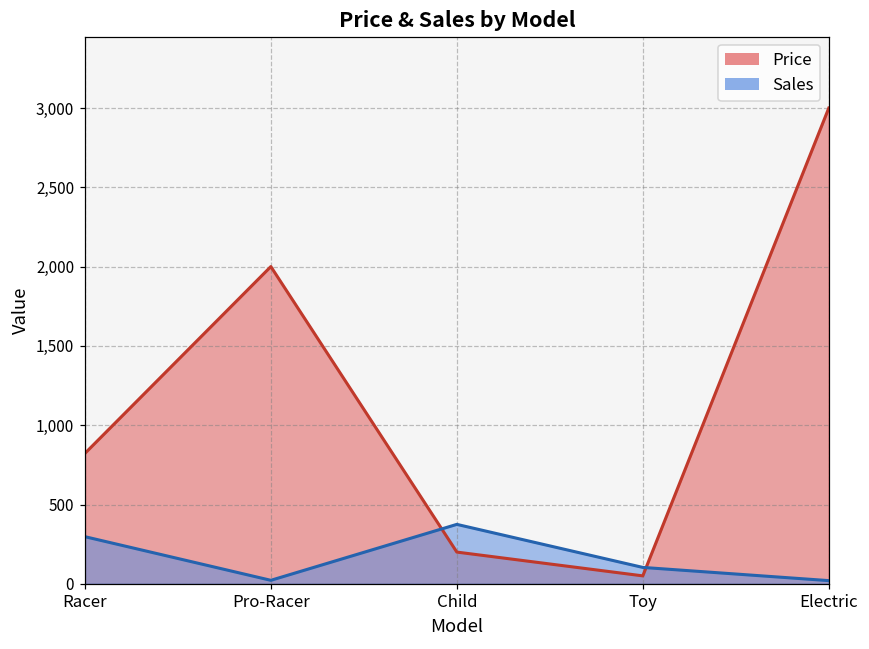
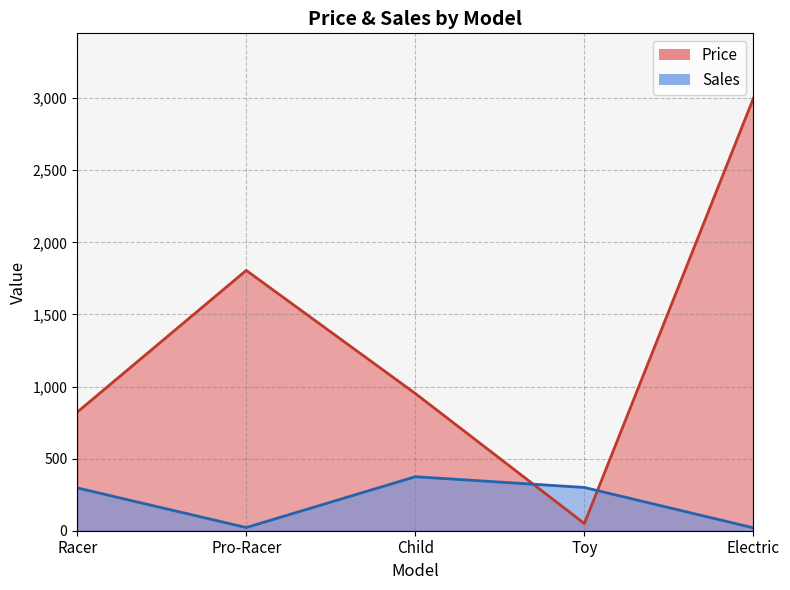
  {
    "Price": {
      "Racer": "820",
-     "Pro-Racer": "2,000",
-     "Child": "200",
+     "Pro-Racer": "1,810",
+     "Child": "950",
      "Toy": "50",
      "Electric": "3,000"
    },
    "Sales": {
      "Racer": "300",
      "Pro-Racer": "20",
      "Child": "370",
-     "Toy": "100",
+     "Toy": "300",
      "Electric": "20"
    }
  }
